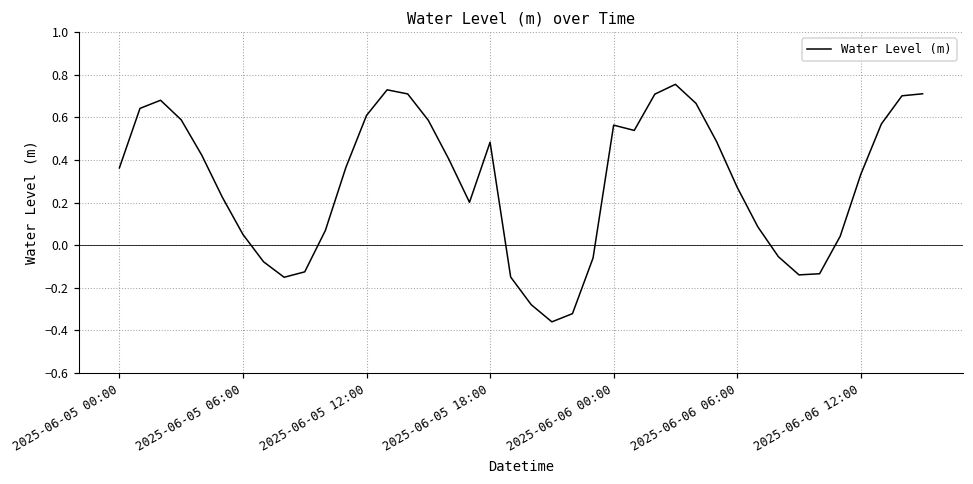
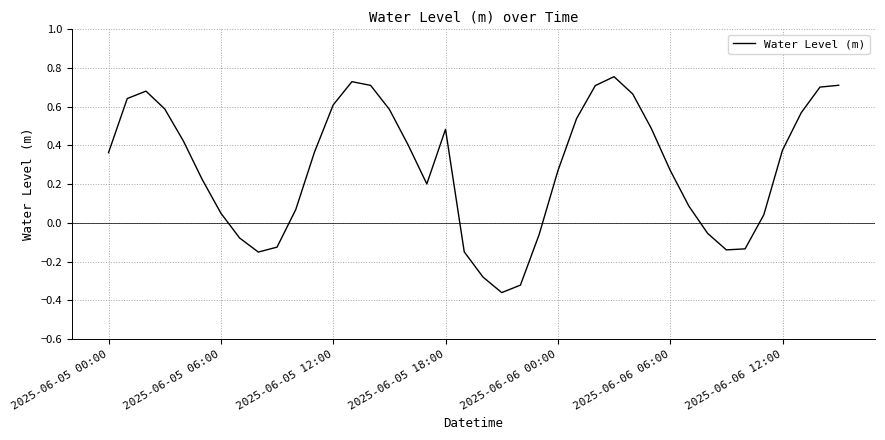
  {
    "2025-06-05 00:00": 0.36,
    "2025-06-05 06:00": 0.05,
    "2025-06-05 12:00": 0.61,
    "2025-06-05 18:00": 0.48,
-   "2025-06-06 00:00": 0.56,
+   "2025-06-06 00:00": 0.27,
    "2025-06-06 06:00": 0.27,
-   "2025-06-06 12:00": 0.33
+   "2025-06-06 12:00": 0.38
  }
